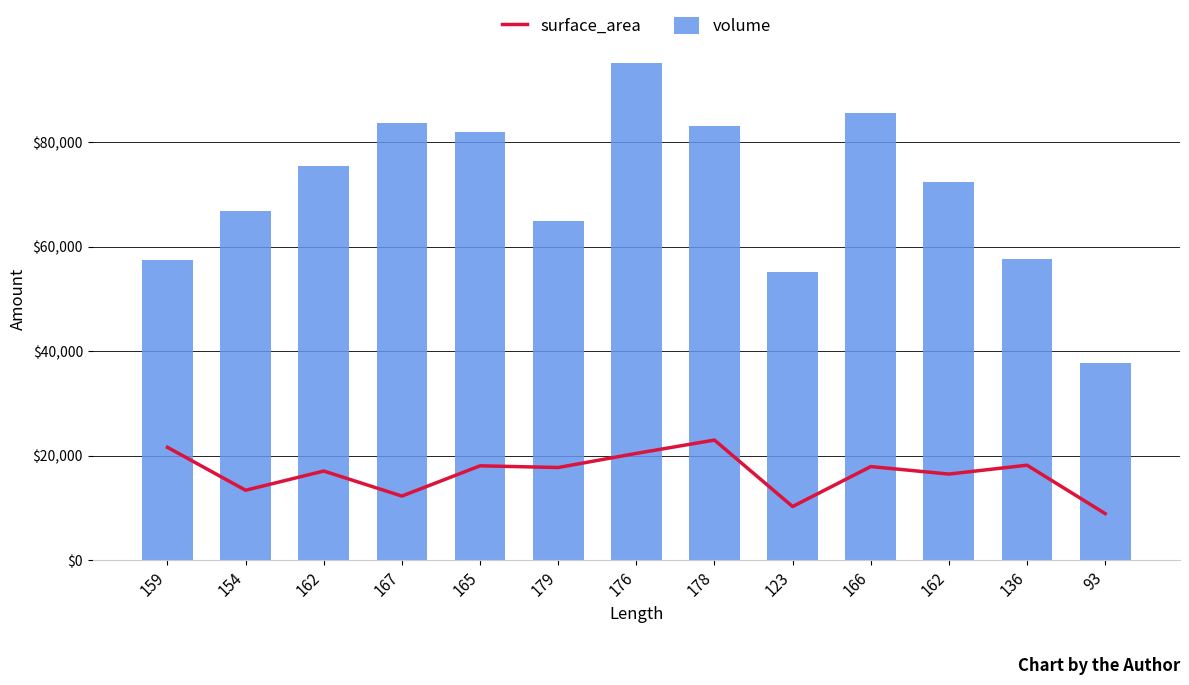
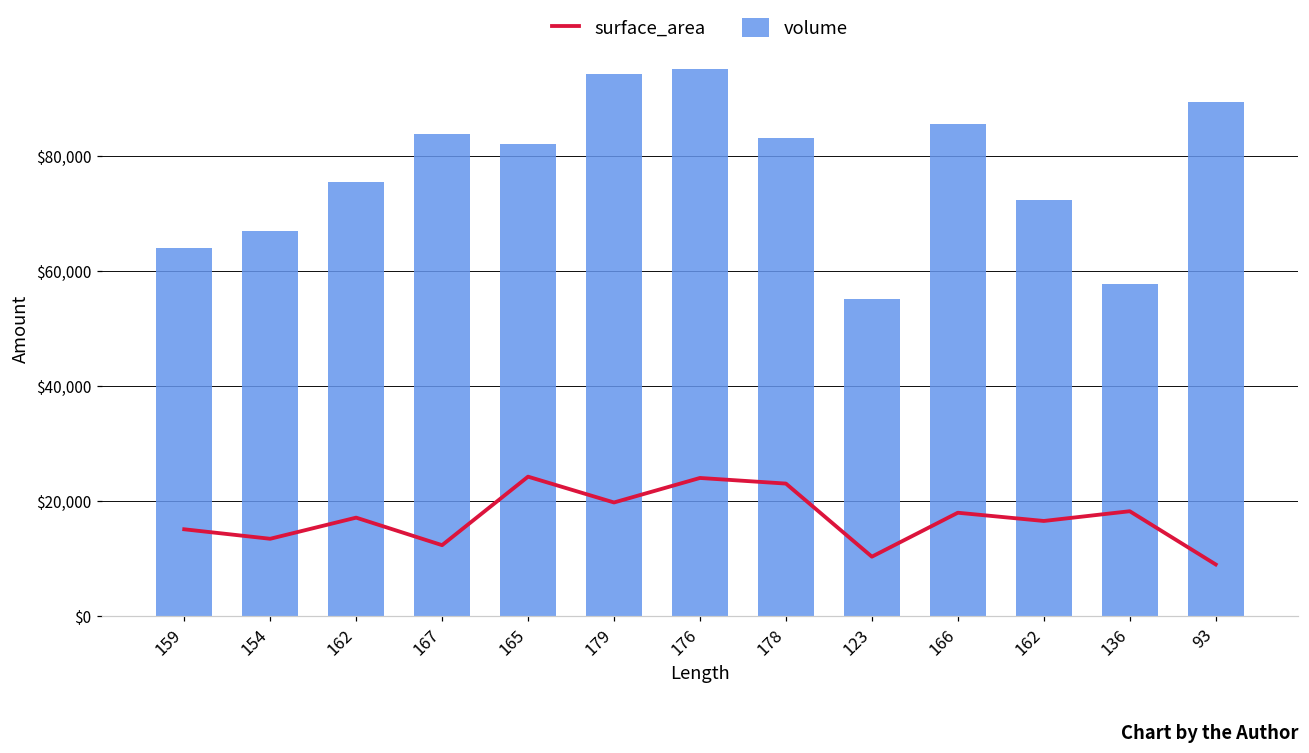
  {
    "surface_area": {
-     "159": "$22,000",
+     "159": "$15,000",
      "154": "$13,000",
      "167": "$12,000",
-     "165": "$18,000",
-     "179": "$18,000",
-     "176": "$20,000",
+     "165": "$24,000",
+     "179": "$20,000",
+     "176": "$24,000",
      "178": "$23,000",
      "123": "$10,000",
      "166": "$18,000",
      "136": "$18,000",
      "93": "$9,000"
    },
    "volume": {
-     "159": "$57,000",
+     "159": "$64,000",
      "154": "$67,000",
      "167": "$84,000",
      "165": "$82,000",
-     "179": "$65,000",
+     "179": "$94,000",
      "176": "$95,000",
      "178": "$83,000",
      "123": "$55,000",
      "166": "$86,000",
      "136": "$58,000",
-     "93": "$38,000"
+     "93": "$89,000"
    }
  }
